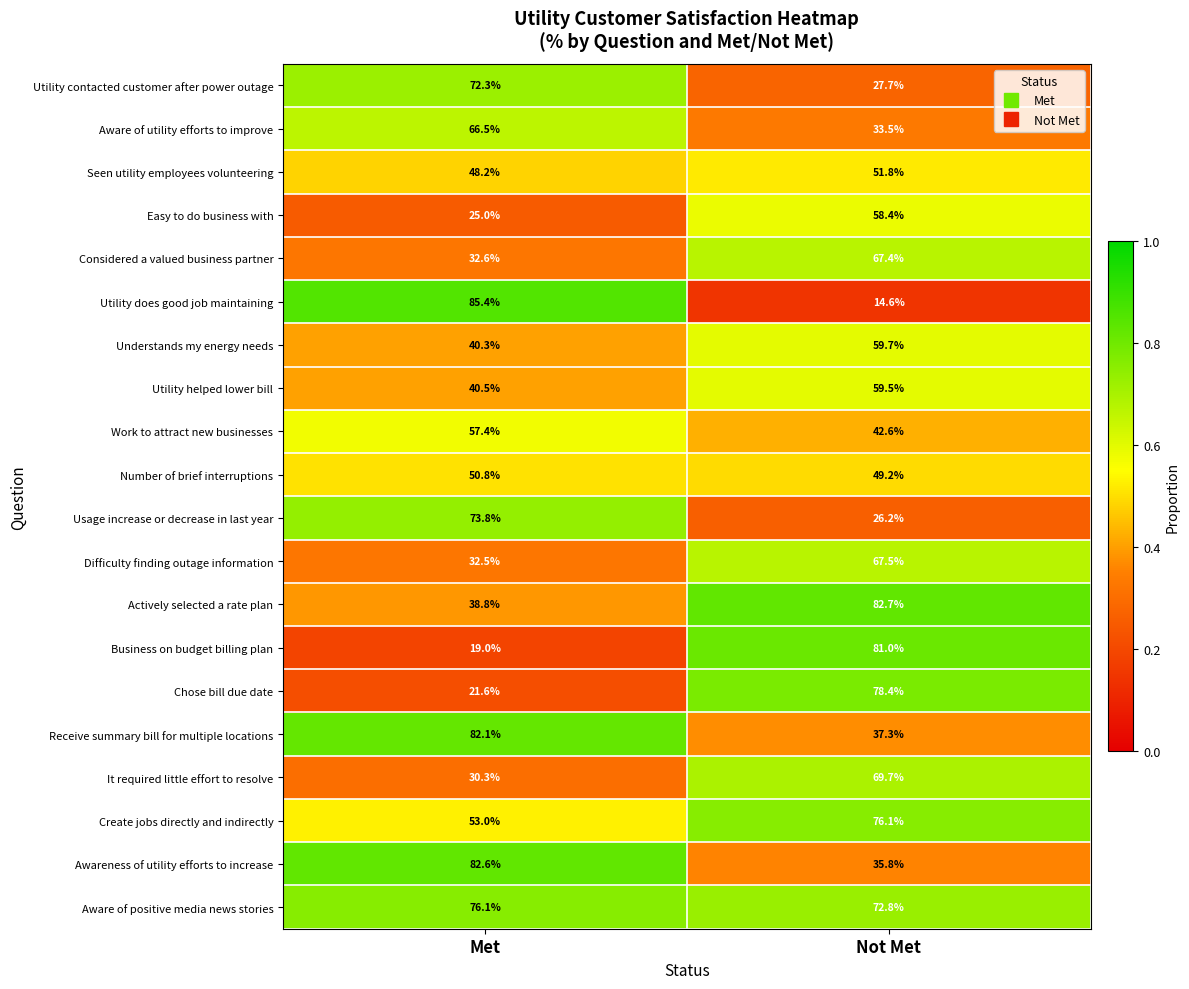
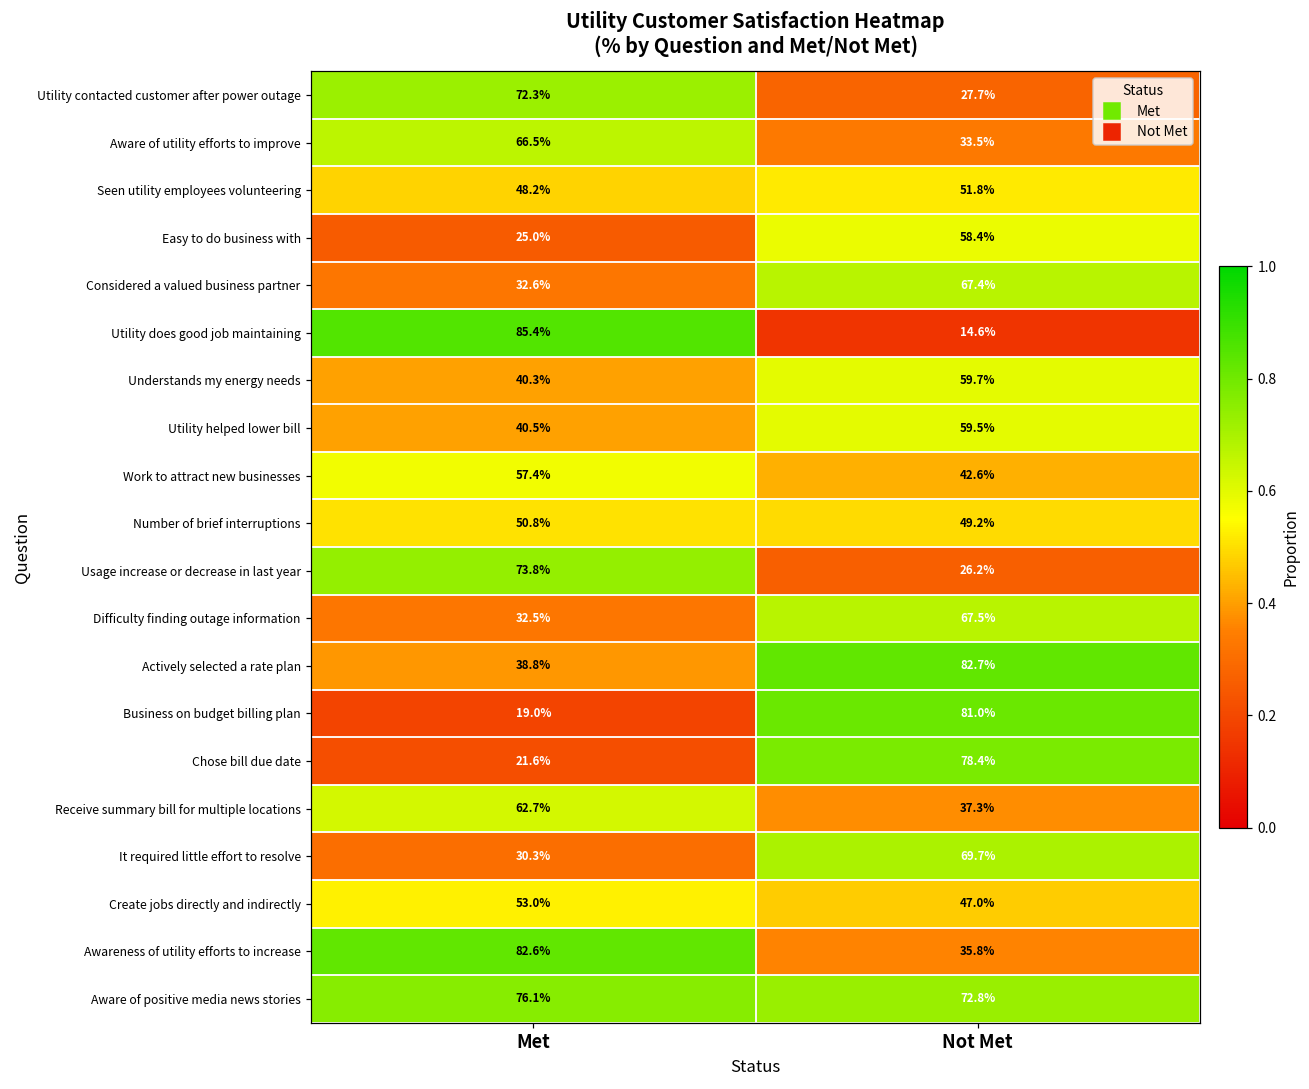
  {
    "Utility contacted customer after power outage": {
      "Met": "72.3%",
      "Not Met": "27.7%"
    },
    "Aware of utility efforts to improve": {
      "Met": "66.5%",
      "Not Met": "33.5%"
    },
    "Seen utility employees volunteering": {
      "Met": "48.2%",
      "Not Met": "51.8%"
    },
    "Easy to do business with": {
      "Met": "25.0%",
      "Not Met": "58.4%"
    },
    "Considered a valued business partner": {
      "Met": "32.6%",
      "Not Met": "67.4%"
    },
    "Utility does good job maintaining": {
      "Met": "85.4%",
      "Not Met": "14.6%"
    },
    "Understands my energy needs": {
      "Met": "40.3%",
      "Not Met": "59.7%"
    },
    "Utility helped lower bill": {
      "Met": "40.5%",
      "Not Met": "59.5%"
    },
    "Work to attract new businesses": {
      "Met": "57.4%",
      "Not Met": "42.6%"
    },
    "Number of brief interruptions": {
      "Met": "50.8%",
      "Not Met": "49.2%"
    },
    "Usage increase or decrease in last year": {
      "Met": "73.8%",
      "Not Met": "26.2%"
    },
    "Difficulty finding outage information": {
      "Met": "32.5%",
      "Not Met": "67.5%"
    },
    "Actively selected a rate plan": {
      "Met": "38.8%",
      "Not Met": "82.7%"
    },
    "Business on budget billing plan": {
      "Met": "19.0%",
      "Not Met": "81.0%"
    },
    "Chose bill due date": {
      "Met": "21.6%",
      "Not Met": "78.4%"
    },
    "Receive summary bill for multiple locations": {
-     "Met": "82.1%",
+     "Met": "62.7%",
      "Not Met": "37.3%"
    },
    "It required little effort to resolve": {
      "Met": "30.3%",
      "Not Met": "69.7%"
    },
    "Create jobs directly and indirectly": {
      "Met": "53.0%",
-     "Not Met": "76.1%"
+     "Not Met": "47.0%"
    },
    "Awareness of utility efforts to increase": {
      "Met": "82.6%",
      "Not Met": "35.8%"
    },
    "Aware of positive media news stories": {
      "Met": "76.1%",
      "Not Met": "72.8%"
    }
  }
